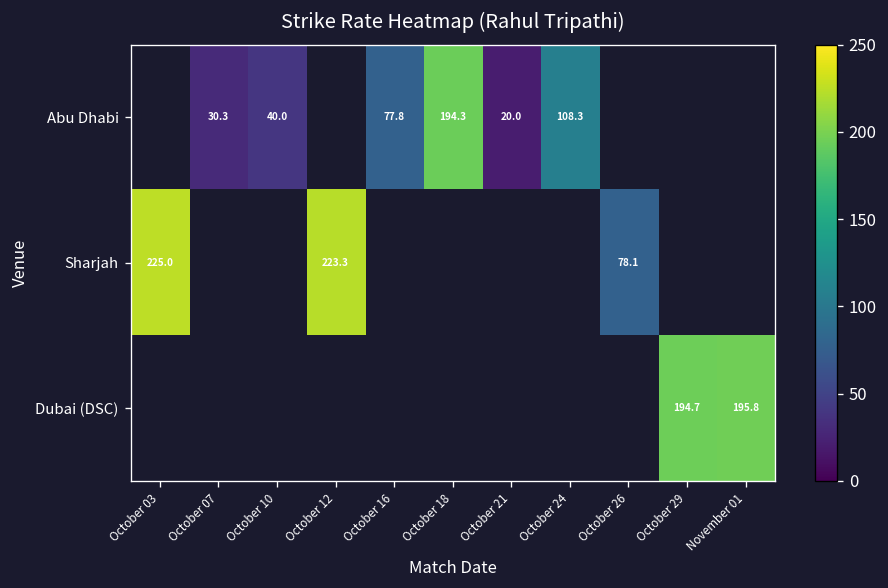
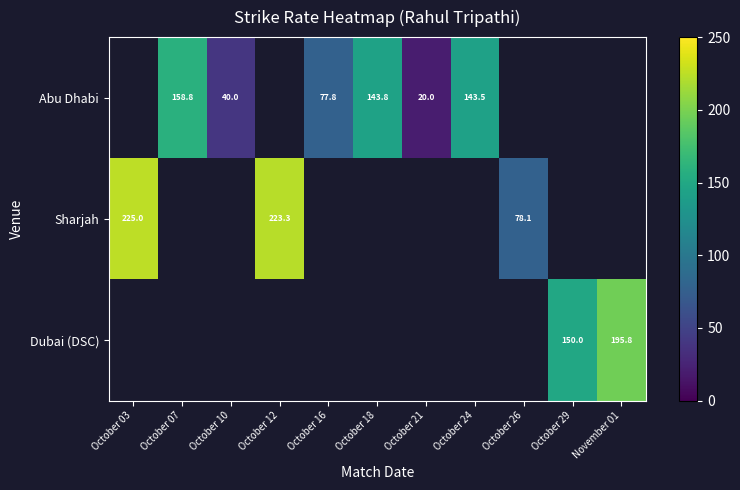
  {
    "Abu Dhabi": {
-     "October 07": 30.3,
+     "October 07": 158.8,
      "October 10": 40.0,
      "October 16": 77.8,
-     "October 18": 194.3,
+     "October 18": 143.8,
      "October 21": 20.0,
-     "October 24": 108.3
+     "October 24": 143.5
    },
    "Sharjah": {
      "October 03": 225.0,
      "October 12": 223.3,
      "October 26": 78.1
    },
    "Dubai (DSC)": {
-     "October 29": 194.7,
+     "October 29": 150.0,
      "November 01": 195.8
    }
  }
